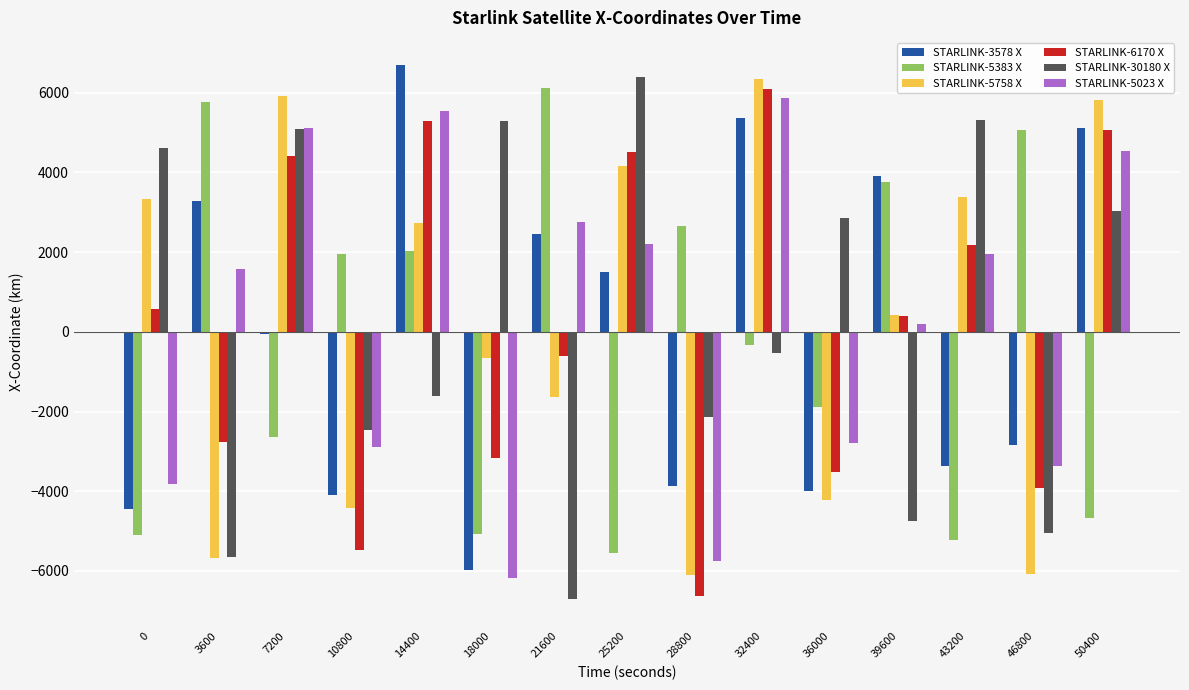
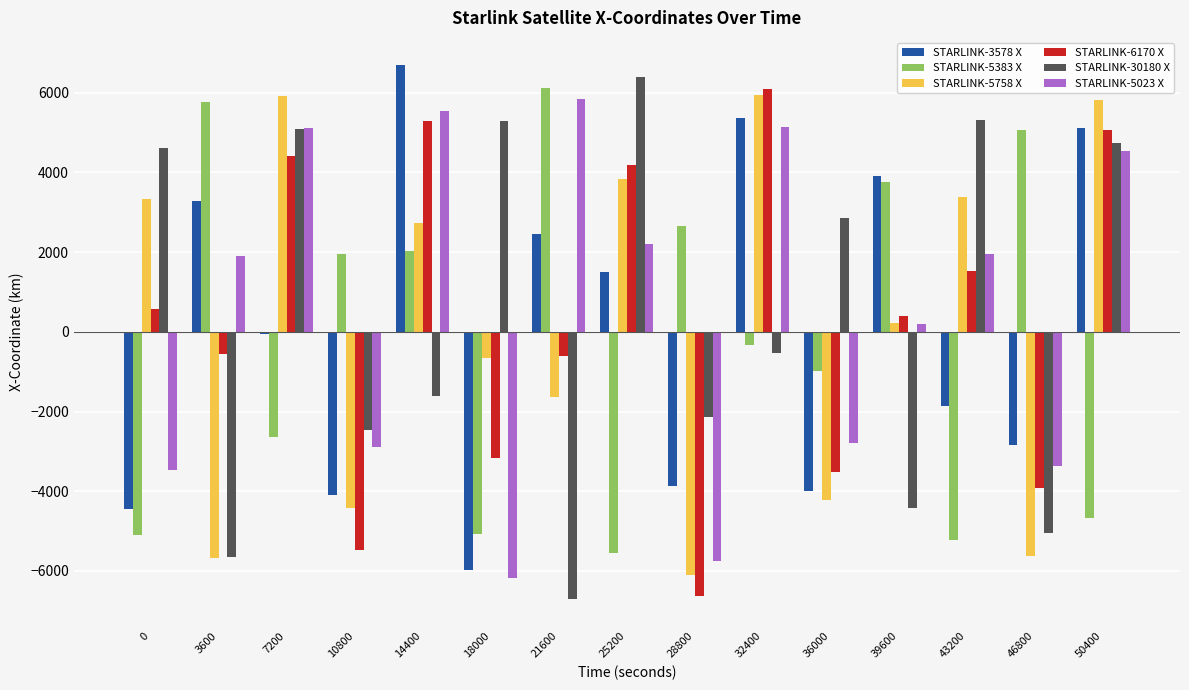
  {
    "STARLINK-3578 X": {
      "0": -4400,
      "3600": 3300,
      "10800": -4100,
      "14400": 6700,
      "18000": -6000,
      "21600": 2500,
      "25200": 1500,
      "28800": -3900,
      "32400": 5400,
      "36000": -4000,
      "39600": 3900,
-     "43200": -3400,
+     "43200": -1900,
      "46800": -2800,
      "50400": 5100
    },
    "STARLINK-5383 X": {
      "0": -5100,
      "3600": 5800,
      "7200": -2600,
      "10800": 2000,
      "14400": 2000,
      "18000": -5100,
      "21600": 6100,
      "25200": -5500,
      "28800": 2700,
      "32400": -300,
-     "36000": -1900,
+     "36000": -1000,
      "39600": 3700,
      "43200": -5200,
      "46800": 5100,
      "50400": -4700
    },
    "STARLINK-5758 X": {
      "0": 3300,
      "3600": -5700,
      "7200": 5900,
      "10800": -4400,
      "14400": 2700,
      "18000": -700,
      "21600": -1600,
-     "25200": 4200,
+     "25200": 3800,
      "28800": -6100,
-     "32400": 6300,
+     "32400": 5900,
      "36000": -4200,
-     "39600": 400,
+     "39600": 200,
      "43200": 3400,
-     "46800": -6100,
+     "46800": -5600,
      "50400": 5800
    },
    "STARLINK-6170 X": {
      "0": 600,
-     "3600": -2800,
+     "3600": -500,
      "7200": 4400,
      "10800": -5500,
      "14400": 5300,
      "18000": -3200,
      "21600": -600,
-     "25200": 4500,
+     "25200": 4200,
      "28800": -6600,
      "32400": 6100,
      "36000": -3500,
      "39600": 400,
-     "43200": 2200,
+     "43200": 1500,
      "46800": -3900,
      "50400": 5100
    },
    "STARLINK-30180 X": {
      "0": 4600,
      "3600": -5600,
      "7200": 5100,
      "10800": -2500,
      "14400": -1600,
      "18000": 5300,
      "21600": -6700,
      "25200": 6400,
      "28800": -2100,
      "32400": -500,
      "36000": 2900,
-     "39600": -4800,
+     "39600": -4400,
      "43200": 5300,
      "46800": -5000,
-     "50400": 3000
+     "50400": 4700
    },
    "STARLINK-5023 X": {
-     "0": -3800,
-     "3600": 1600,
+     "0": -3500,
+     "3600": 1900,
      "7200": 5100,
      "10800": -2900,
      "14400": 5500,
      "18000": -6200,
-     "21600": 2700,
+     "21600": 5800,
      "25200": 2200,
      "28800": -5800,
-     "32400": 5900,
+     "32400": 5100,
      "36000": -2800,
      "39600": 200,
      "43200": 2000,
      "46800": -3400,
      "50400": 4500
    }
  }
